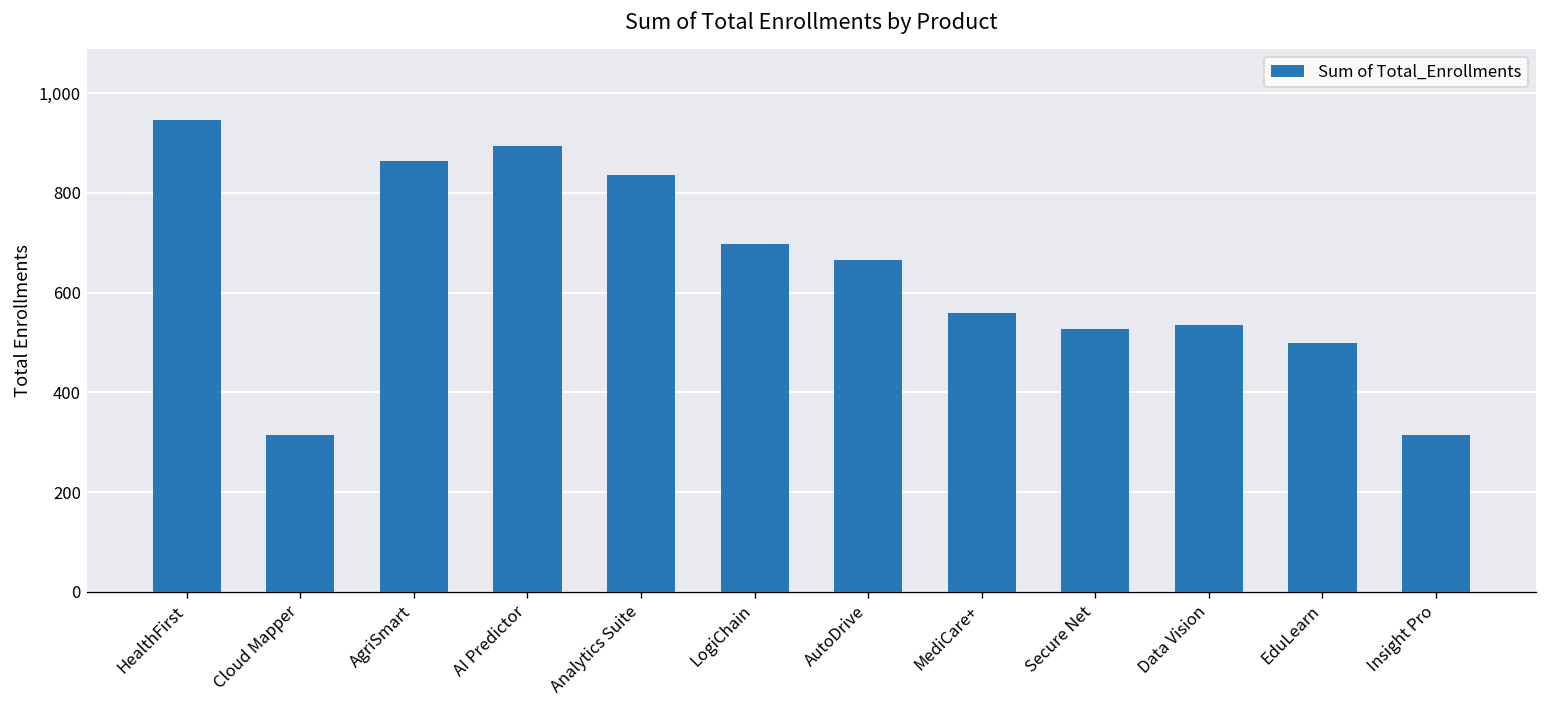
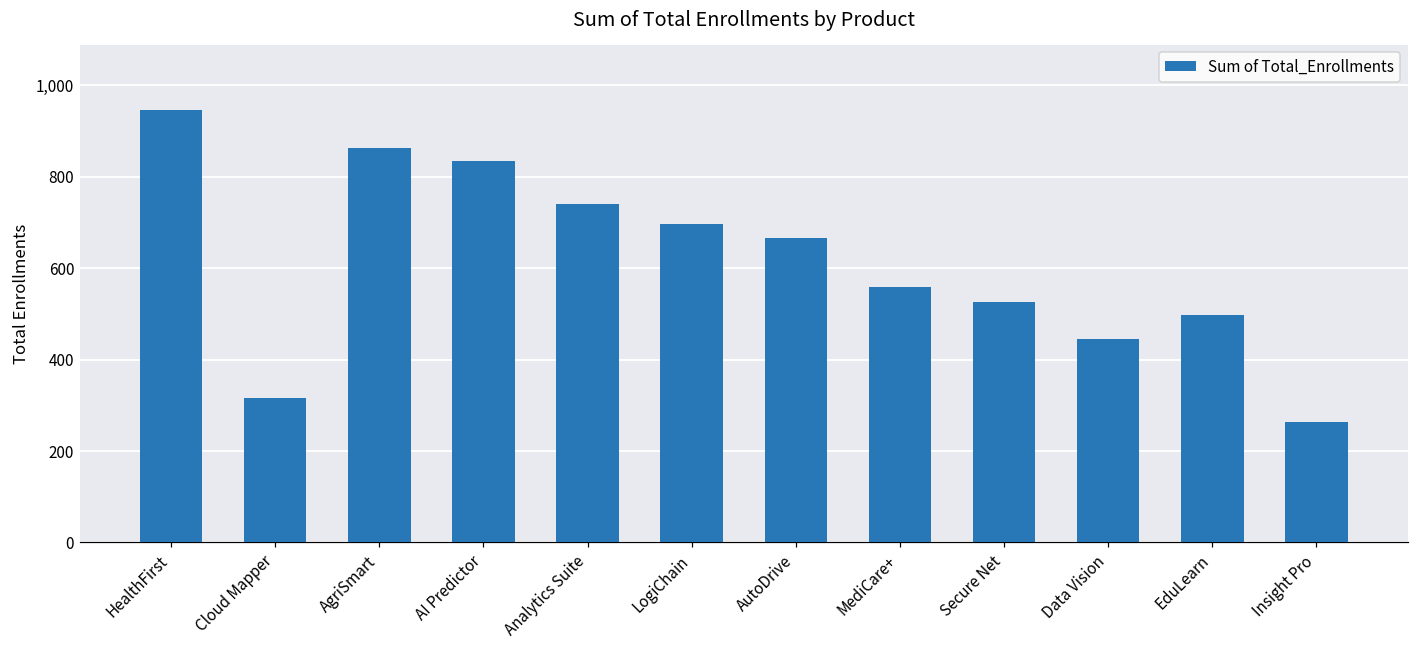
  {
    "HealthFirst": 950,
    "Cloud Mapper": 320,
    "AgriSmart": 860,
-   "AI Predictor": 900,
-   "Analytics Suite": 840,
+   "AI Predictor": 830,
+   "Analytics Suite": 740,
    "LogiChain": 700,
    "AutoDrive": 670,
    "MediCare+": 560,
    "Secure Net": 530,
-   "Data Vision": 540,
+   "Data Vision": 450,
    "EduLearn": 500,
-   "Insight Pro": 320
+   "Insight Pro": 260
  }
